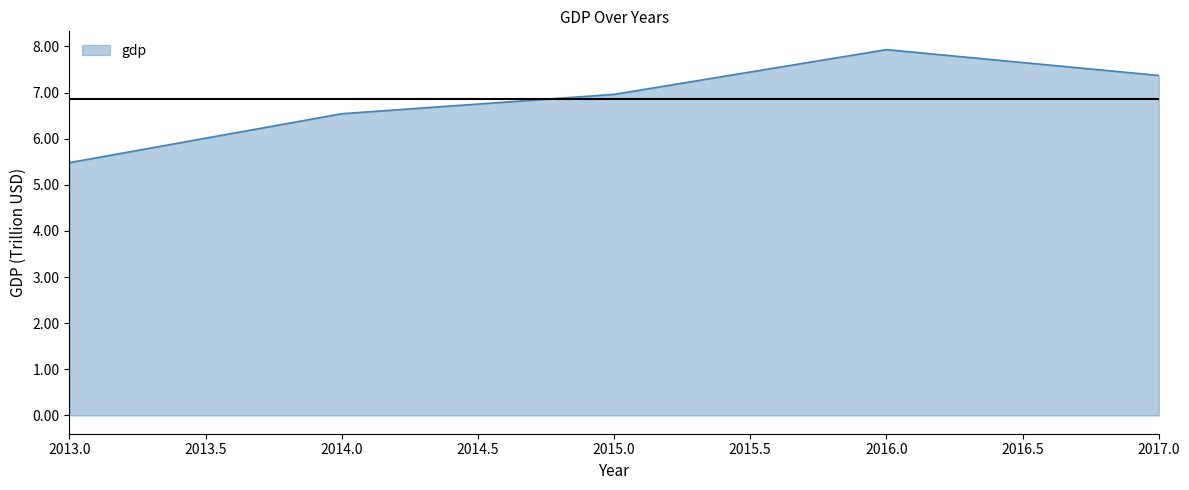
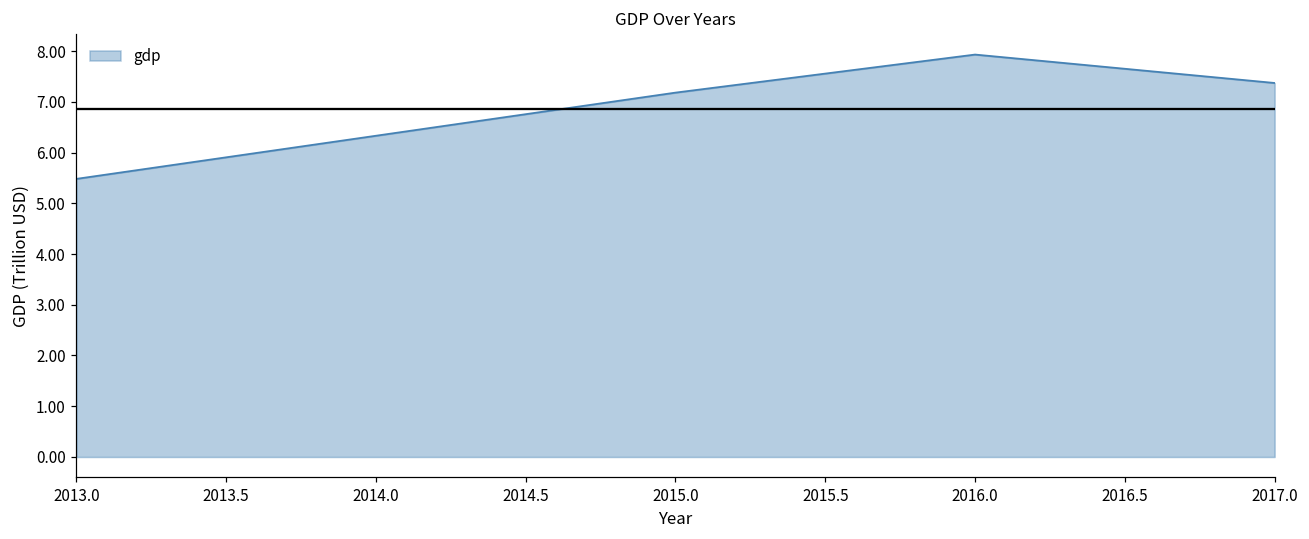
  {
    "2013.0": 5.5,
-   "2014.0": 6.5,
-   "2015.0": 7.0,
+   "2014.0": 6.3,
+   "2015.0": 7.2,
    "2016.0": 7.9,
    "2017.0": 7.4
  }
